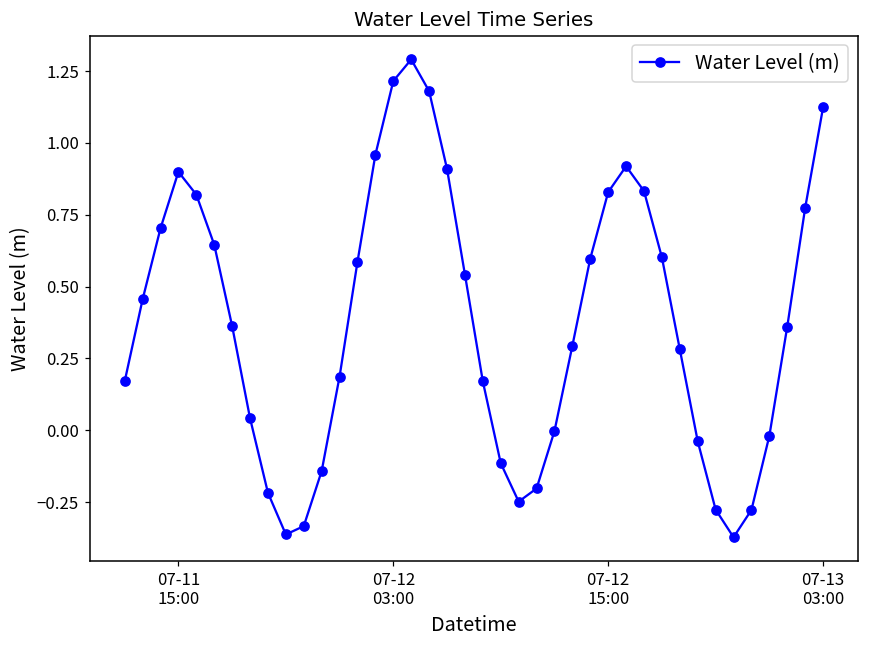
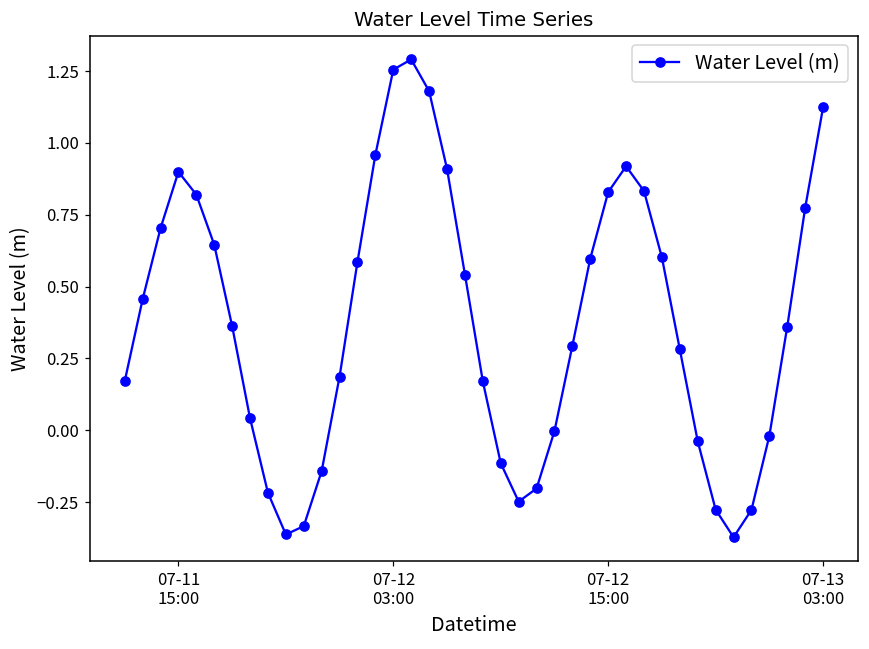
  {
    "07-11 15:00": 0.90,
-   "07-12 03:00": 1.22,
+   "07-12 03:00": 1.26,
    "07-12 15:00": 0.83,
    "07-13 03:00": 1.12
  }
